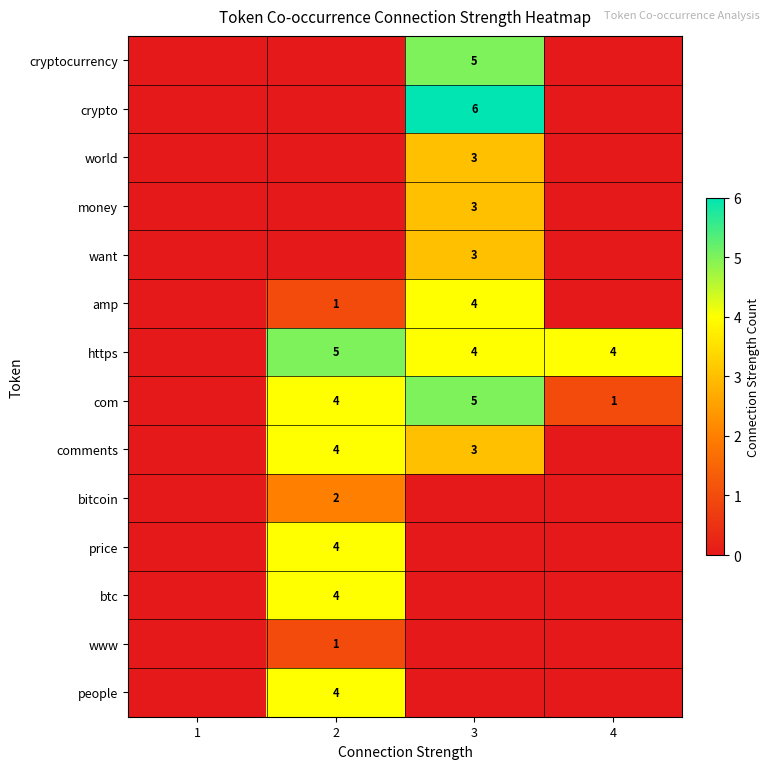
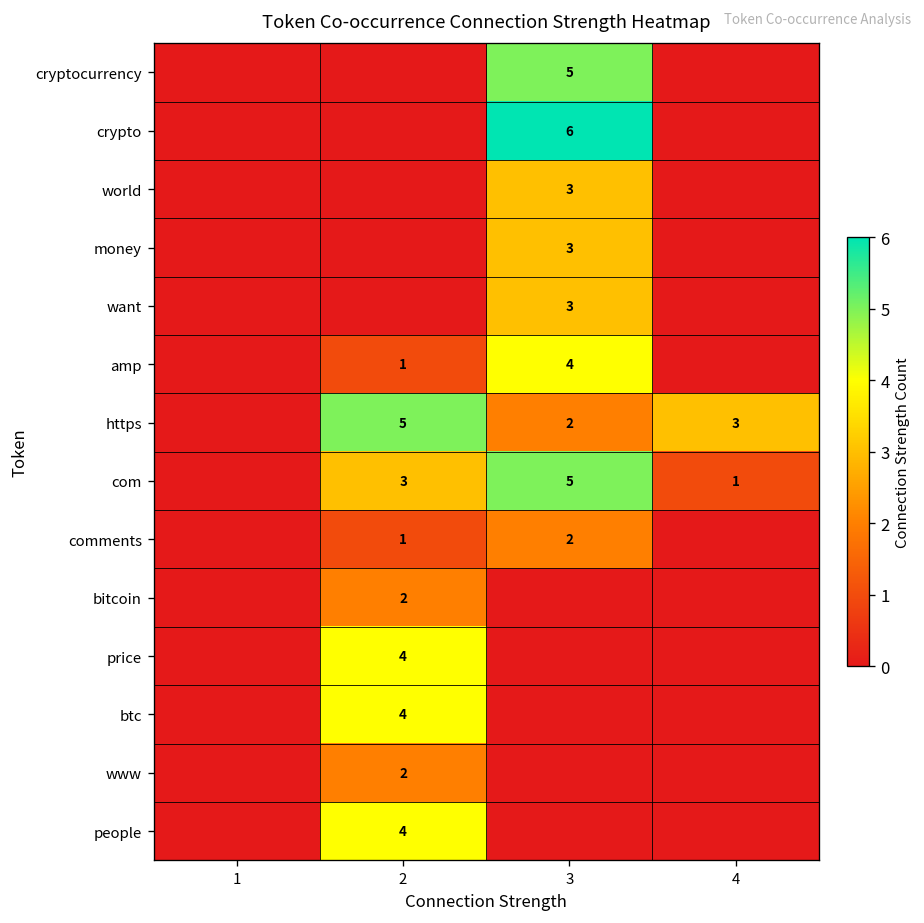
  {
    "cryptocurrency": {
      "3": 5
    },
    "crypto": {
      "3": 6
    },
    "world": {
      "3": 3
    },
    "money": {
      "3": 3
    },
    "want": {
      "3": 3
    },
    "amp": {
      "2": 1,
      "3": 4
    },
    "https": {
      "2": 5,
-     "3": 4,
-     "4": 4
+     "3": 2,
+     "4": 3
    },
    "com": {
-     "2": 4,
+     "2": 3,
      "3": 5,
      "4": 1
    },
    "comments": {
-     "2": 4,
-     "3": 3
+     "2": 1,
+     "3": 2
    },
    "bitcoin": {
      "2": 2
    },
    "price": {
      "2": 4
    },
    "btc": {
      "2": 4
    },
    "www": {
-     "2": 1
+     "2": 2
    },
    "people": {
      "2": 4
    }
  }
